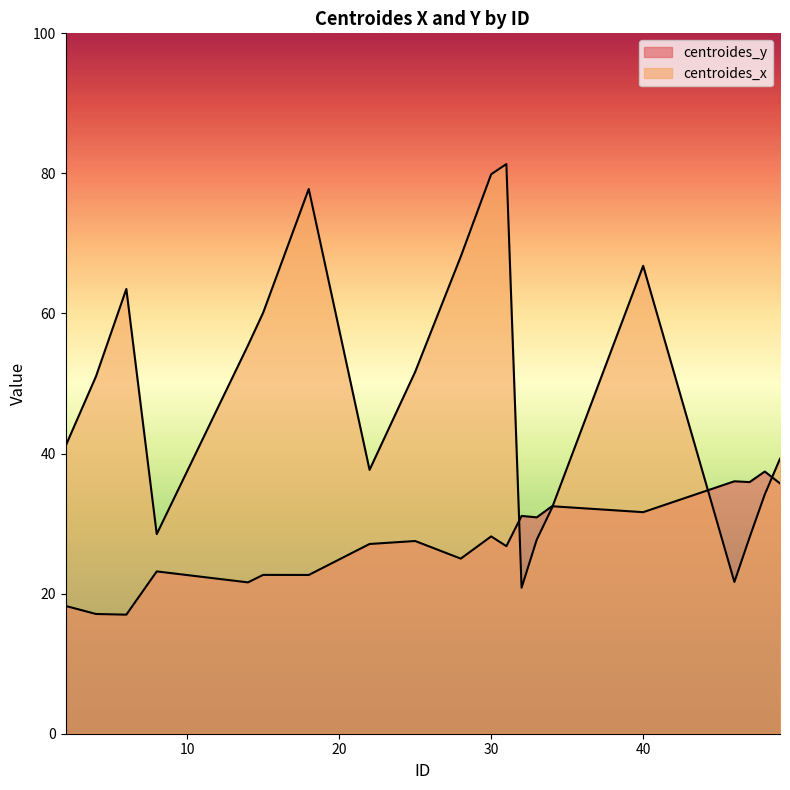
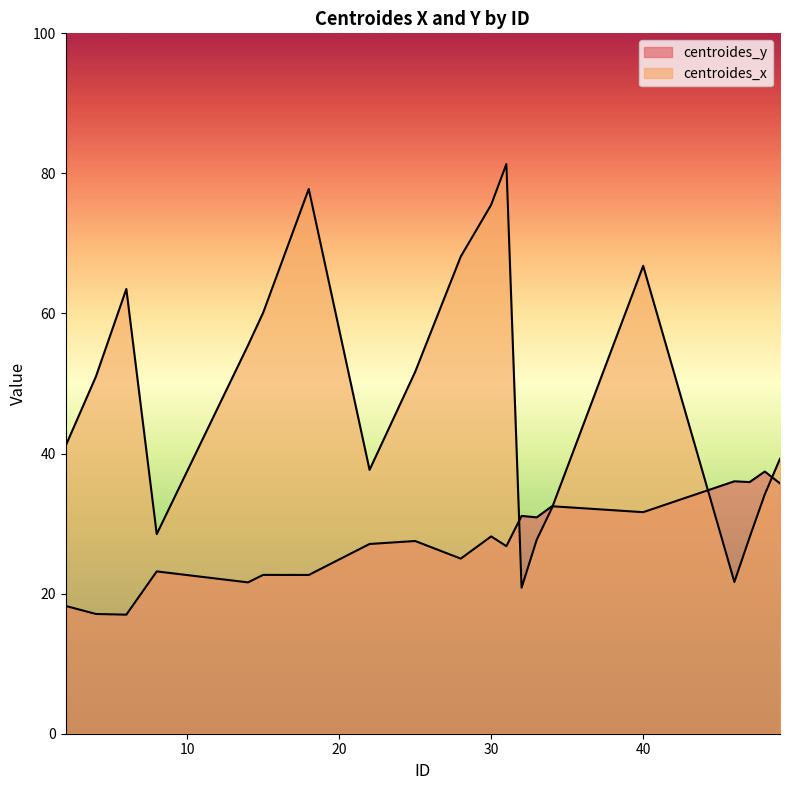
  {
    "centroides_y": {
      "30": 28,
      "40": 32
    },
    "centroides_x": {
-     "30": 80,
+     "30": 76,
      "40": 67
    }
  }
